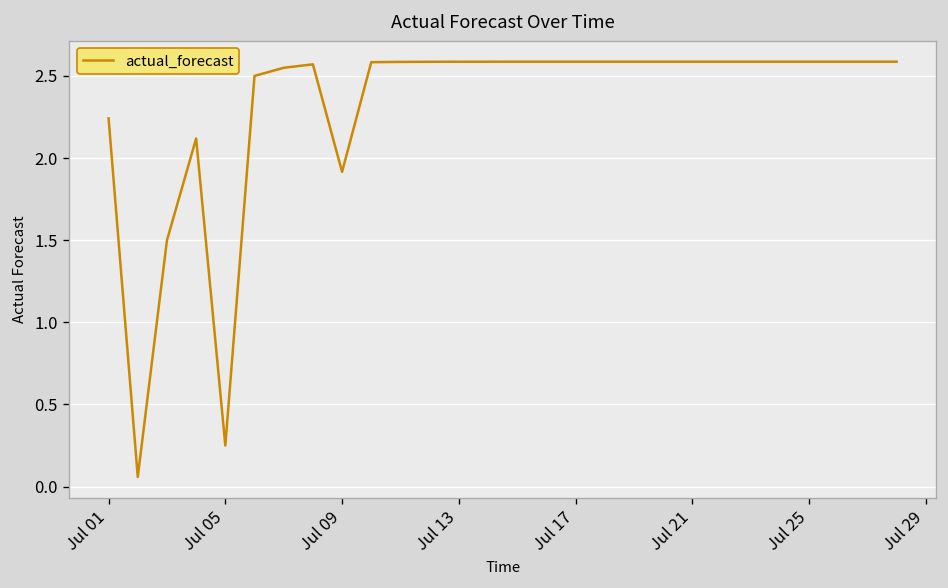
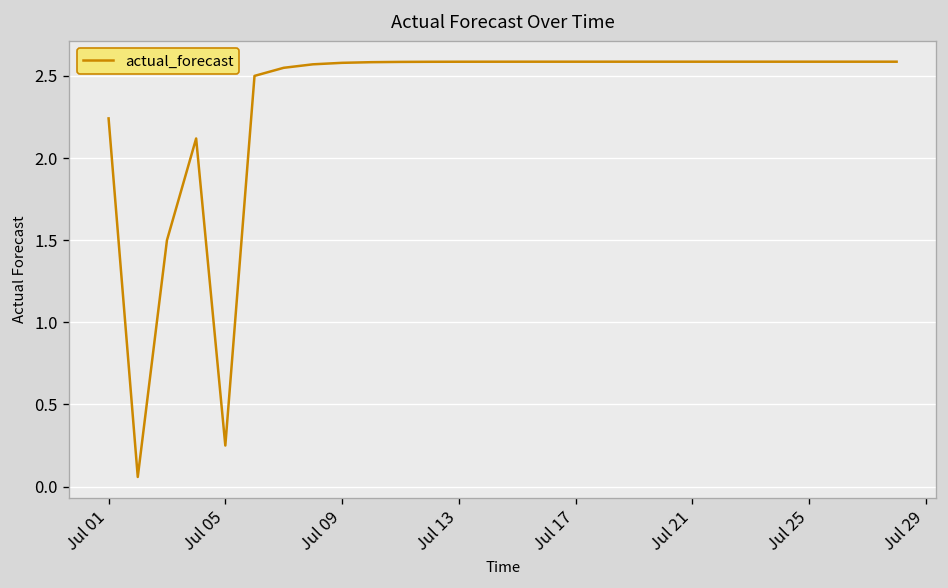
  {
    "Jul 01": 2.24,
    "Jul 05": 0.25,
-   "Jul 09": 1.92,
+   "Jul 09": 2.58,
    "Jul 13": 2.59,
    "Jul 17": 2.59,
    "Jul 21": 2.59,
    "Jul 25": 2.59
  }
